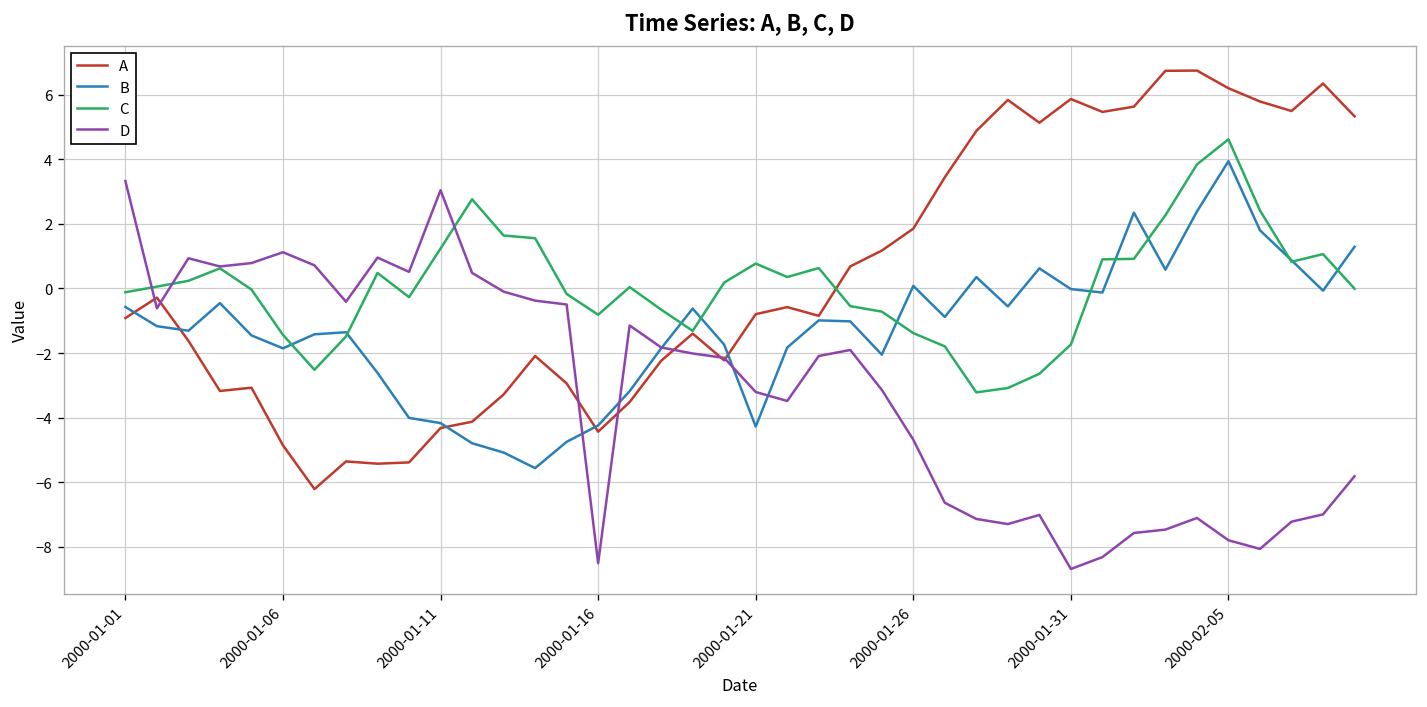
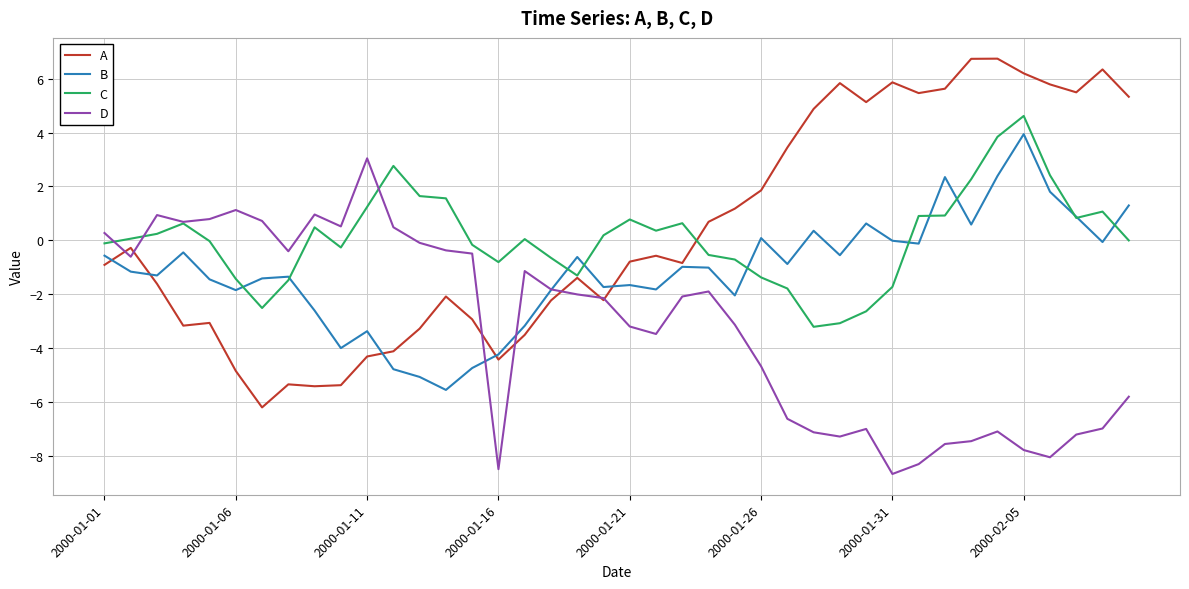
  {
    "A": {
      "2000-01-01": -0.9,
      "2000-01-06": -4.9,
      "2000-01-11": -4.3,
      "2000-01-16": -4.4,
      "2000-01-21": -0.8,
      "2000-01-26": 1.9,
      "2000-01-31": 5.9,
      "2000-02-05": 6.2
    },
    "B": {
      "2000-01-01": -0.6,
      "2000-01-06": -1.9,
-     "2000-01-11": -4.2,
+     "2000-01-11": -3.4,
      "2000-01-16": -4.2,
-     "2000-01-21": -4.3,
+     "2000-01-21": -1.7,
      "2000-01-26": 0.1,
      "2000-01-31": 0.0,
      "2000-02-05": 3.9
    },
    "C": {
      "2000-01-01": -0.1,
      "2000-01-06": -1.4,
      "2000-01-11": 1.2,
      "2000-01-16": -0.8,
      "2000-01-21": 0.8,
      "2000-01-26": -1.4,
      "2000-01-31": -1.7,
      "2000-02-05": 4.6
    },
    "D": {
-     "2000-01-01": 3.3,
+     "2000-01-01": 0.3,
      "2000-01-06": 1.1,
      "2000-01-11": 3.0,
      "2000-01-16": -8.5,
      "2000-01-21": -3.2,
      "2000-01-26": -4.7,
      "2000-01-31": -8.7,
      "2000-02-05": -7.8
    }
  }
